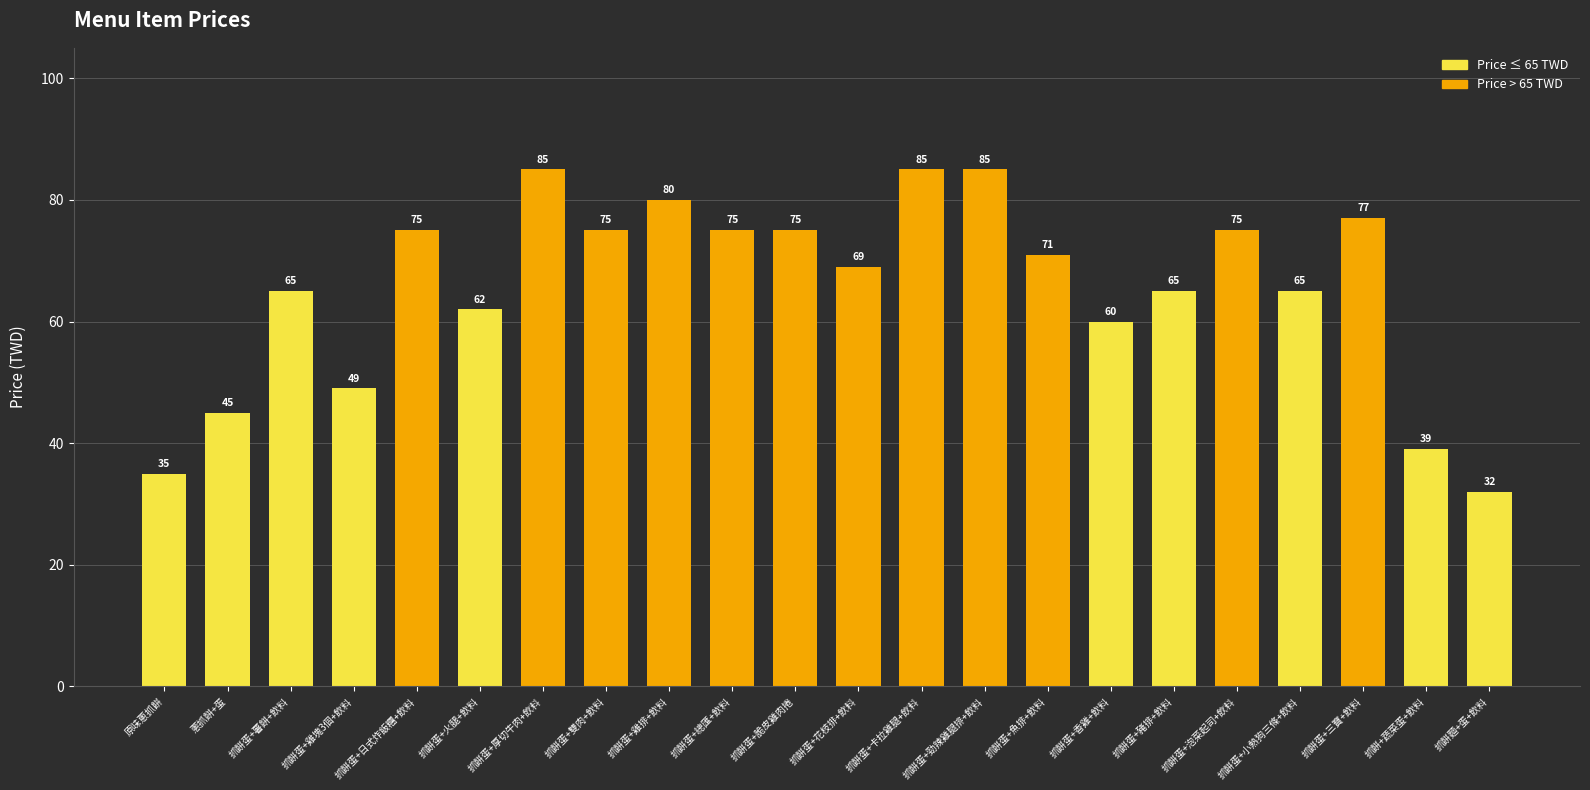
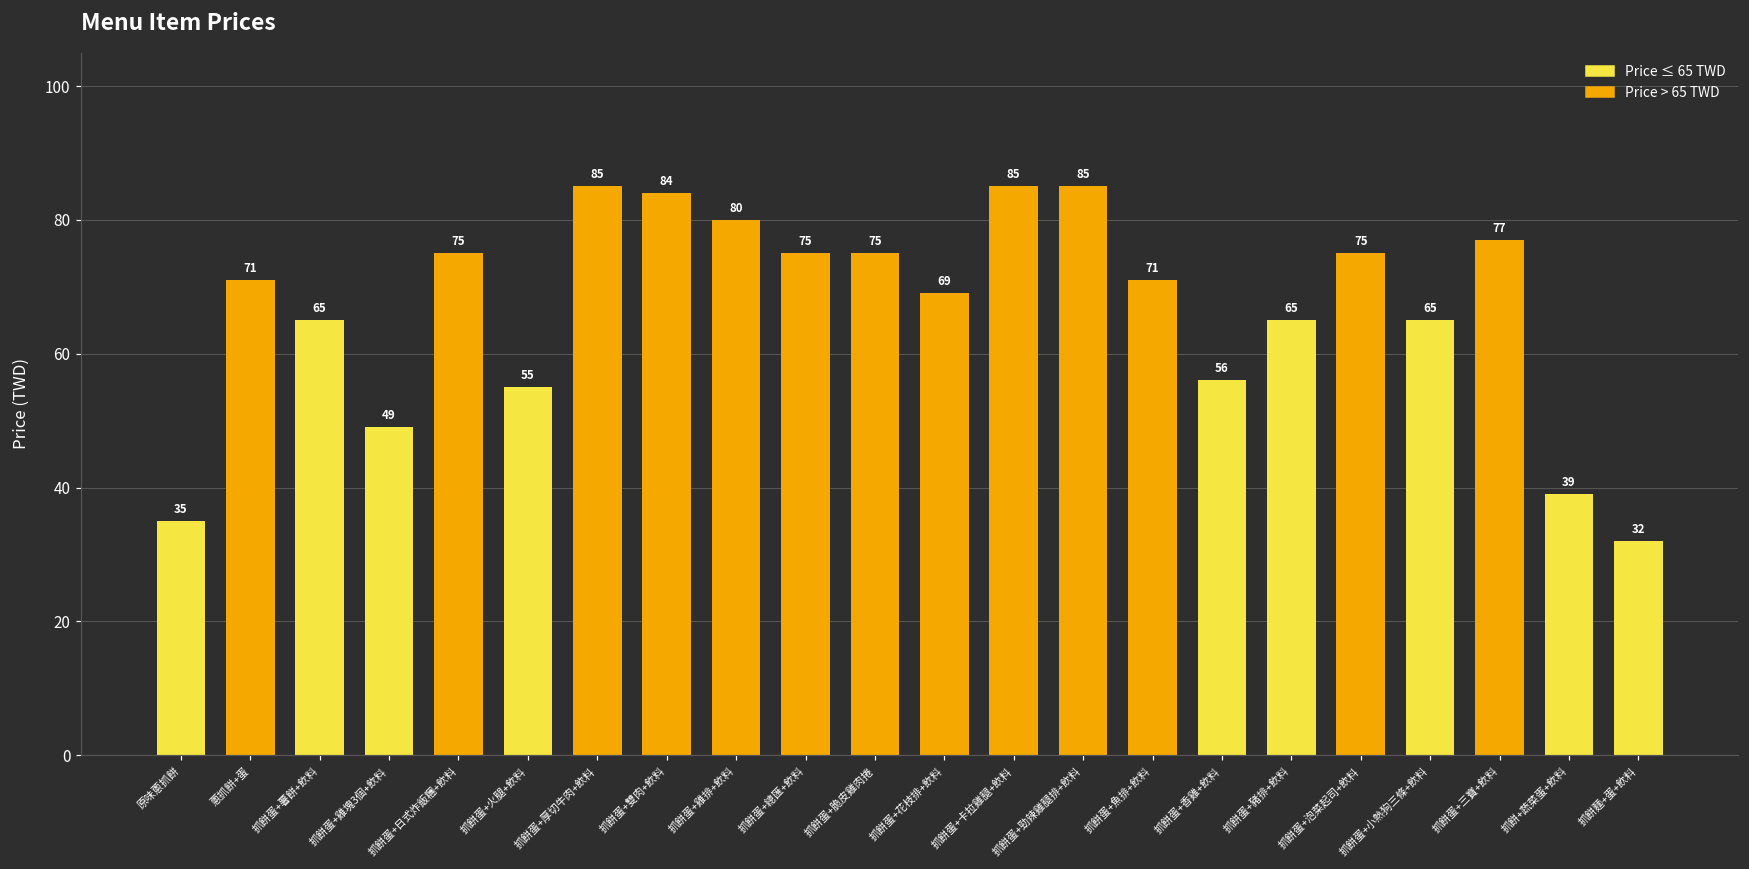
  {
    "原味蔥抓餅": 35,
-   "蔥抓餅+蛋": 45,
+   "蔥抓餅+蛋": 71,
    "抓餅蛋+薯餅+飲料": 65,
    "抓餅蛋+雞塊3個+飲料": 49,
    "抓餅蛋+日式炸飯糰+飲料": 75,
-   "抓餅蛋+火腿+飲料": 62,
+   "抓餅蛋+火腿+飲料": 55,
    "抓餅蛋+厚切牛肉+飲料": 85,
-   "抓餅蛋+雙肉+飲料": 75,
+   "抓餅蛋+雙肉+飲料": 84,
    "抓餅蛋+雞排+飲料": 80,
    "抓餅蛋+總匯+飲料": 75,
    "抓餅蛋+脆皮雞肉捲": 75,
    "抓餅蛋+花枝排+飲料": 69,
    "抓餅蛋+卡拉雞腿+飲料": 85,
    "抓餅蛋+勁辣雞腿排+飲料": 85,
    "抓餅蛋+魚排+飲料": 71,
-   "抓餅蛋+香雞+飲料": 60,
+   "抓餅蛋+香雞+飲料": 56,
    "抓餅蛋+豬排+飲料": 65,
    "抓餅蛋+泡菜起司+飲料": 75,
    "抓餅蛋+小熱狗三條+飲料": 65,
    "抓餅蛋+三寶+飲料": 77,
    "抓餅+蔬菜蛋+飲料": 39,
    "抓餅麵+蛋+飲料": 32
  }
